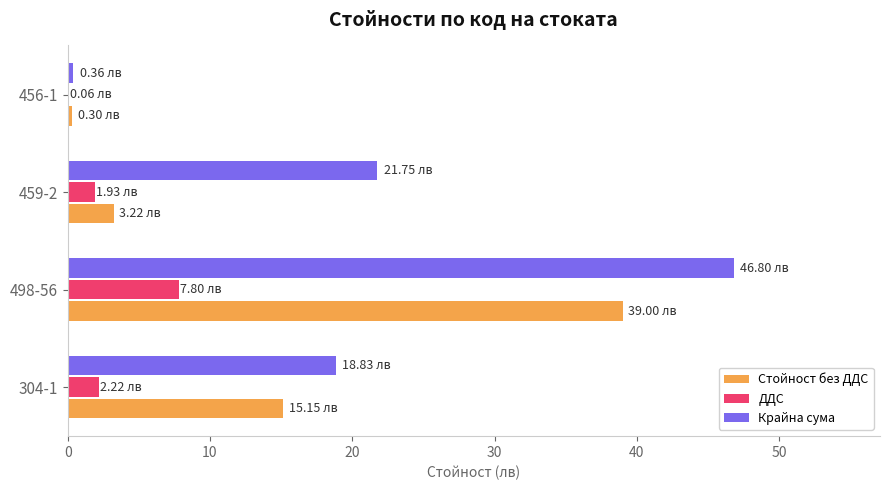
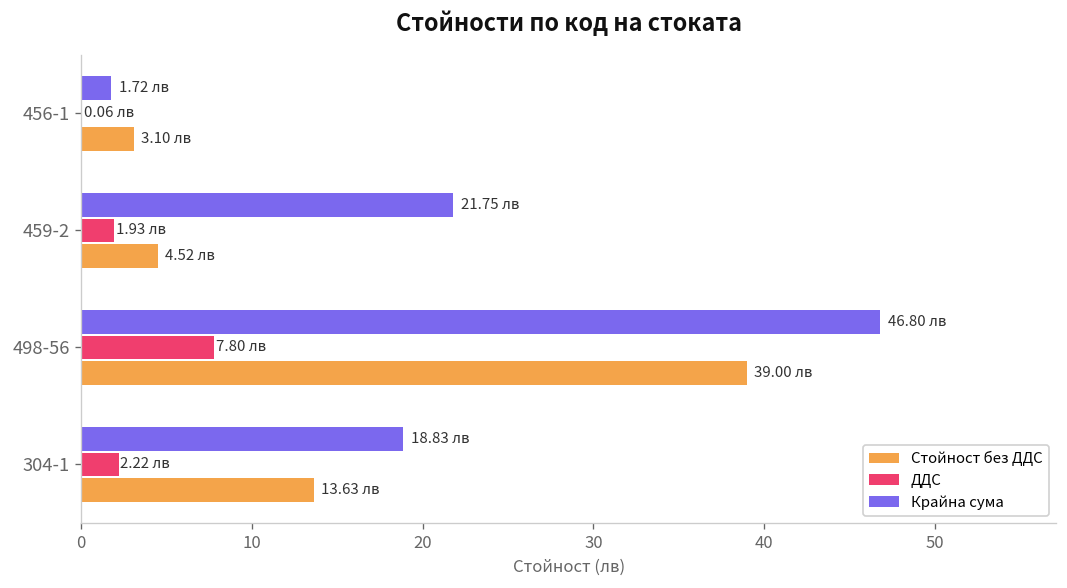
  {
    "Стойност без ДДС": {
-     "456-1": 0.30,
-     "459-2": 3.22,
+     "456-1": 3.10,
+     "459-2": 4.52,
      "498-56": 39.00,
-     "304-1": 15.15
+     "304-1": 13.63
    },
    "ДДС": {
      "456-1": 0.06,
      "459-2": 1.93,
      "498-56": 7.80,
      "304-1": 2.22
    },
    "Крайна сума": {
-     "456-1": 0.36,
+     "456-1": 1.72,
      "459-2": 21.75,
      "498-56": 46.80,
      "304-1": 18.83
    }
  }
